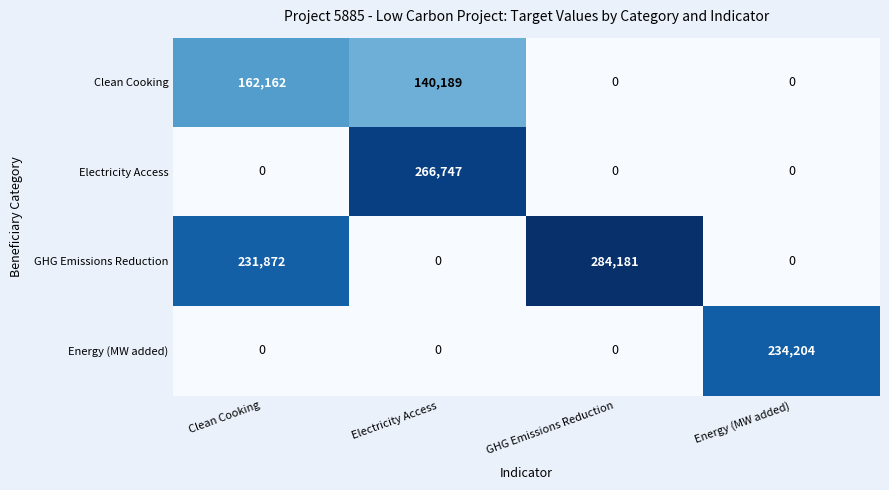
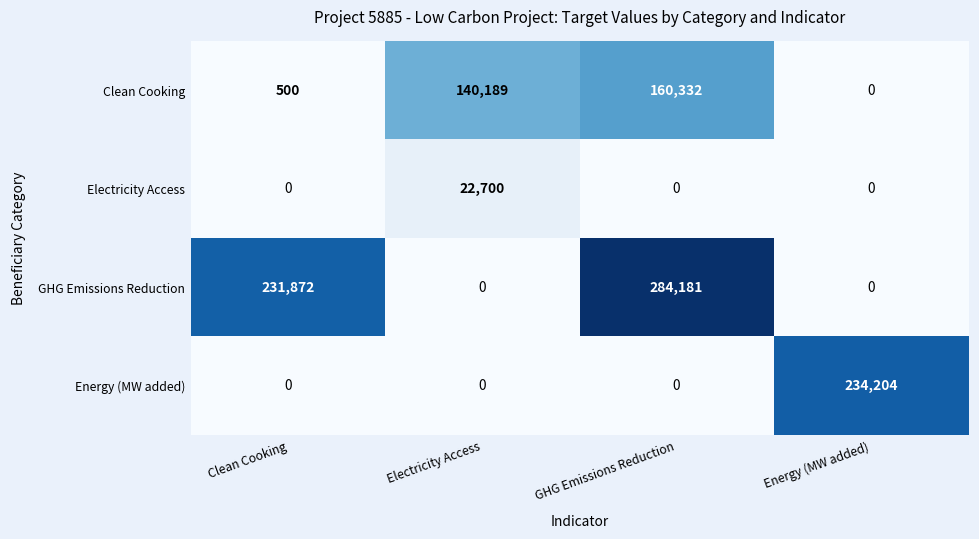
  {
    "Clean Cooking": {
-     "Clean Cooking": "162,162",
+     "Clean Cooking": "500",
      "Electricity Access": "140,189",
-     "GHG Emissions Reduction": "0",
+     "GHG Emissions Reduction": "160,332",
      "Energy (MW added)": "0"
    },
    "Electricity Access": {
      "Clean Cooking": "0",
-     "Electricity Access": "266,747",
+     "Electricity Access": "22,700",
      "GHG Emissions Reduction": "0",
      "Energy (MW added)": "0"
    },
    "GHG Emissions Reduction": {
      "Clean Cooking": "231,872",
      "Electricity Access": "0",
      "GHG Emissions Reduction": "284,181",
      "Energy (MW added)": "0"
    },
    "Energy (MW added)": {
      "Clean Cooking": "0",
      "Electricity Access": "0",
      "GHG Emissions Reduction": "0",
      "Energy (MW added)": "234,204"
    }
  }
